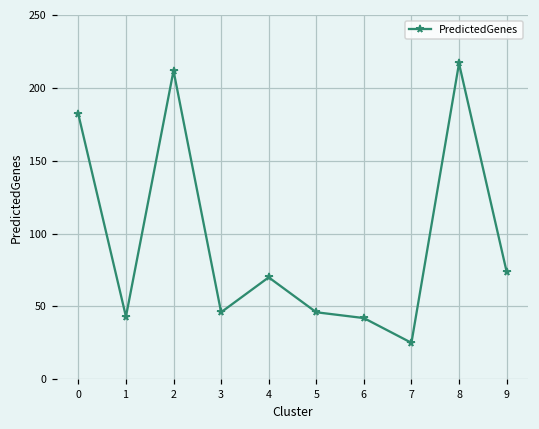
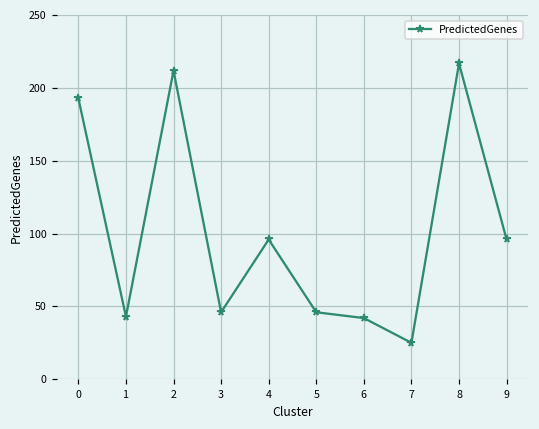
  {
-   "0": 182,
+   "0": 193,
    "1": 43,
    "2": 212,
    "3": 46,
-   "4": 70,
+   "4": 96,
    "5": 46,
    "6": 42,
    "7": 25,
    "8": 217,
-   "9": 74
+   "9": 96
  }
